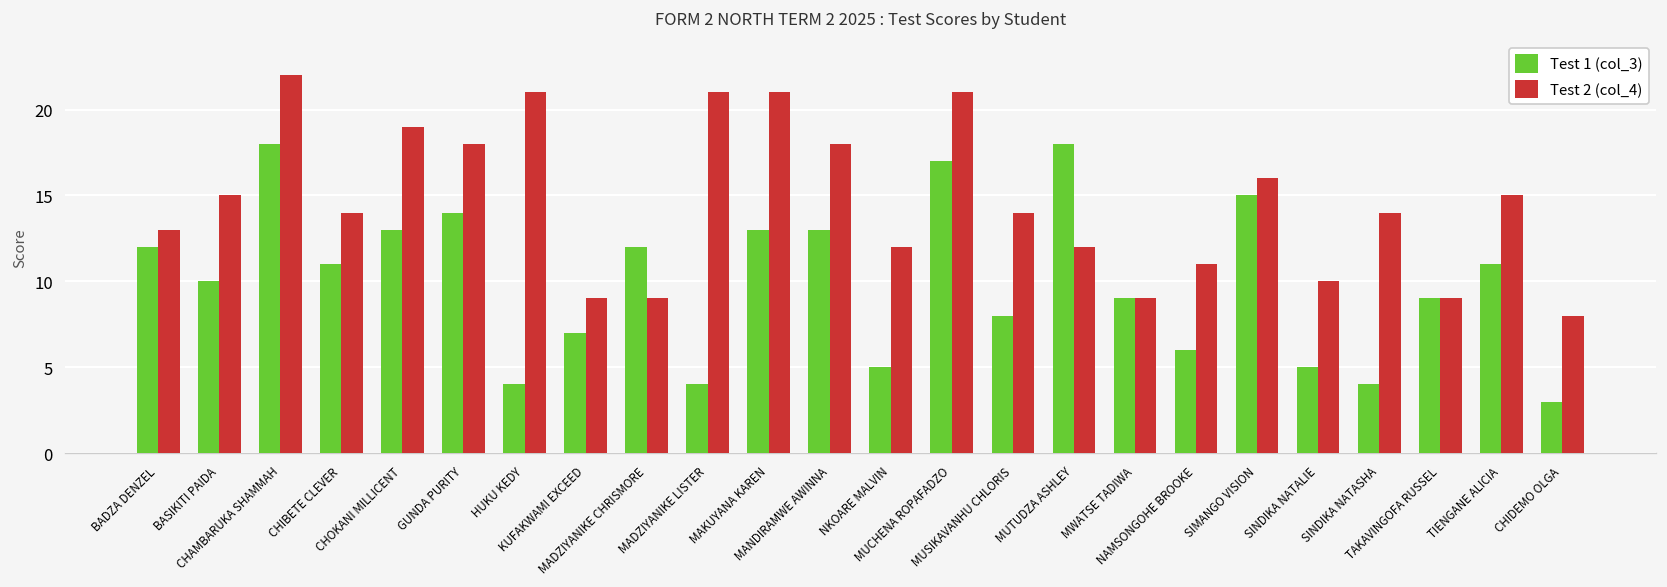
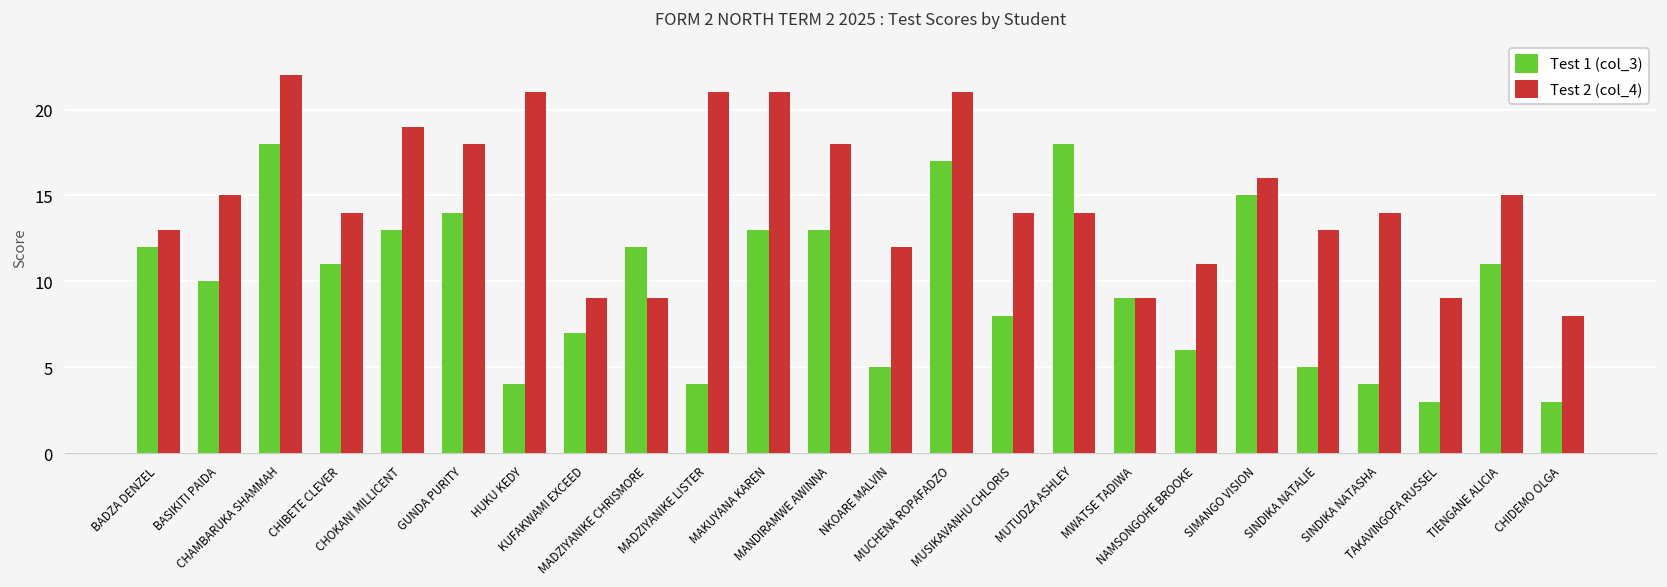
  {
    "Test 1 (col_3)": {
      "BADZA DENZEL": 12,
      "BASIKITI PAIDA": 10,
      "CHAMBARUKA SHAMMAH": 18,
      "CHIBETE CLEVER": 11,
      "CHOKANI MILLICENT": 13,
      "GUNDA PURITY": 14,
      "HUKU KEDY": 4,
      "KUFAKWAMI EXCEED": 7,
      "MADZIYANIKE CHRISMORE": 12,
      "MADZIYANIKE LISTER": 4,
      "MAKUYANA KAREN": 13,
      "MANDIRAMWE AWINNA": 13,
      "NKOARE MALVIN": 5,
      "MUCHENA ROPAFADZO": 17,
      "MUSIKAVANHU CHLORIS": 8,
      "MUTUDZA ASHLEY": 18,
      "MWATSE TADIWA": 9,
      "NAMSONGOHE BROOKE": 6,
      "SIMANGO VISION": 15,
      "SINDIKA NATALIE": 5,
      "SINDIKA NATASHA": 4,
-     "TAKAVINGOFA RUSSEL": 9,
+     "TAKAVINGOFA RUSSEL": 3,
      "TIENGANE ALICIA": 11,
      "CHIDEMO OLGA": 3
    },
    "Test 2 (col_4)": {
      "BADZA DENZEL": 13,
      "BASIKITI PAIDA": 15,
      "CHAMBARUKA SHAMMAH": 22,
      "CHIBETE CLEVER": 14,
      "CHOKANI MILLICENT": 19,
      "GUNDA PURITY": 18,
      "HUKU KEDY": 21,
      "KUFAKWAMI EXCEED": 9,
      "MADZIYANIKE CHRISMORE": 9,
      "MADZIYANIKE LISTER": 21,
      "MAKUYANA KAREN": 21,
      "MANDIRAMWE AWINNA": 18,
      "NKOARE MALVIN": 12,
      "MUCHENA ROPAFADZO": 21,
      "MUSIKAVANHU CHLORIS": 14,
-     "MUTUDZA ASHLEY": 12,
+     "MUTUDZA ASHLEY": 14,
      "MWATSE TADIWA": 9,
      "NAMSONGOHE BROOKE": 11,
      "SIMANGO VISION": 16,
-     "SINDIKA NATALIE": 10,
+     "SINDIKA NATALIE": 13,
      "SINDIKA NATASHA": 14,
      "TAKAVINGOFA RUSSEL": 9,
      "TIENGANE ALICIA": 15,
      "CHIDEMO OLGA": 8
    }
  }
